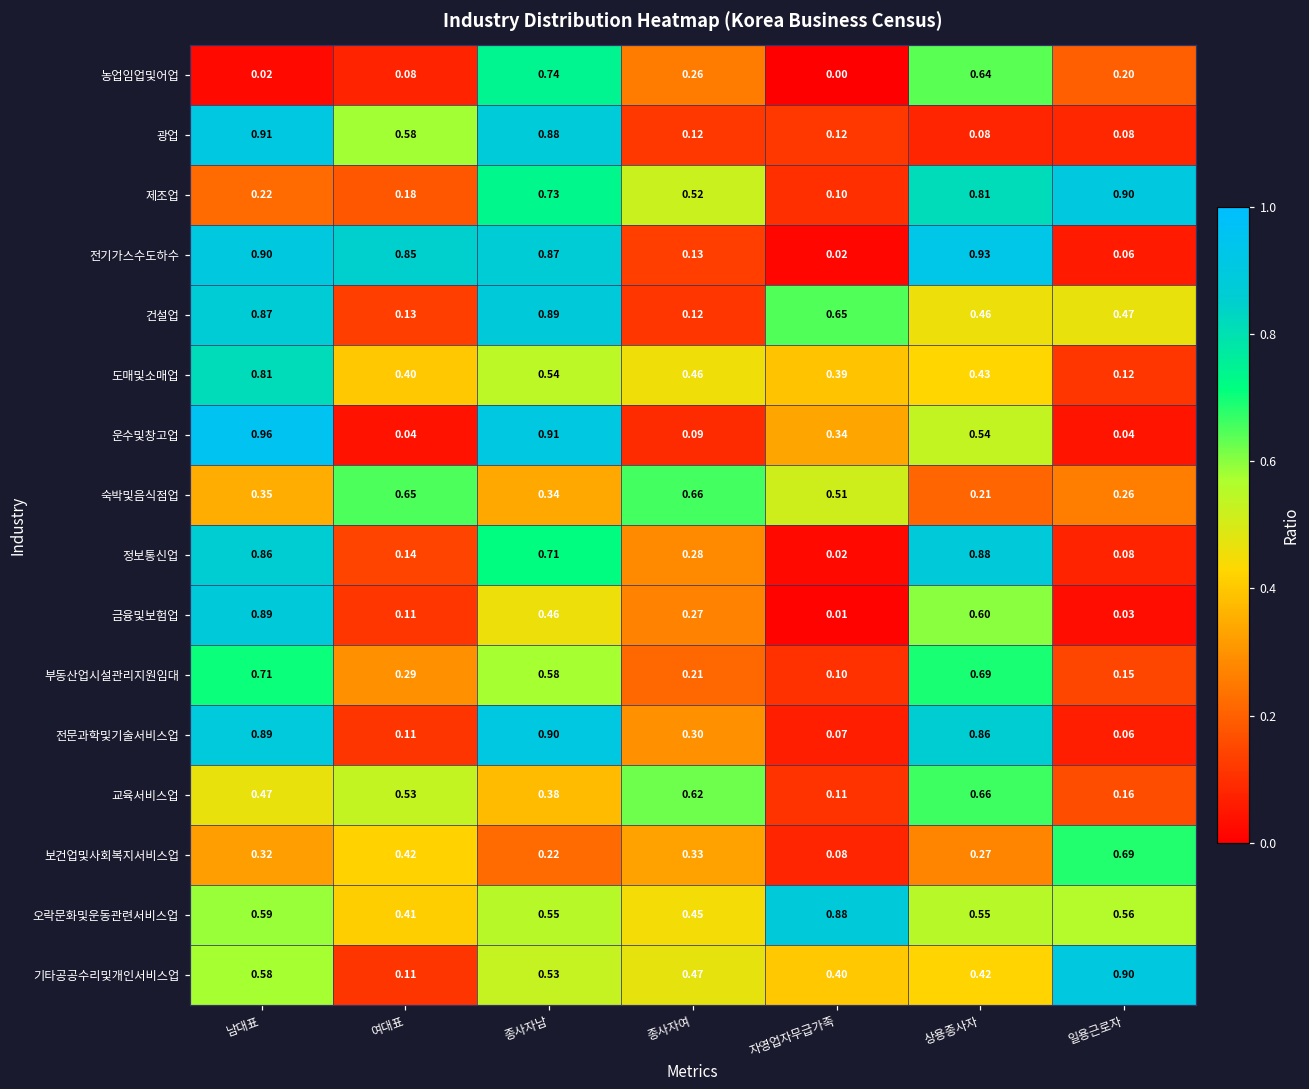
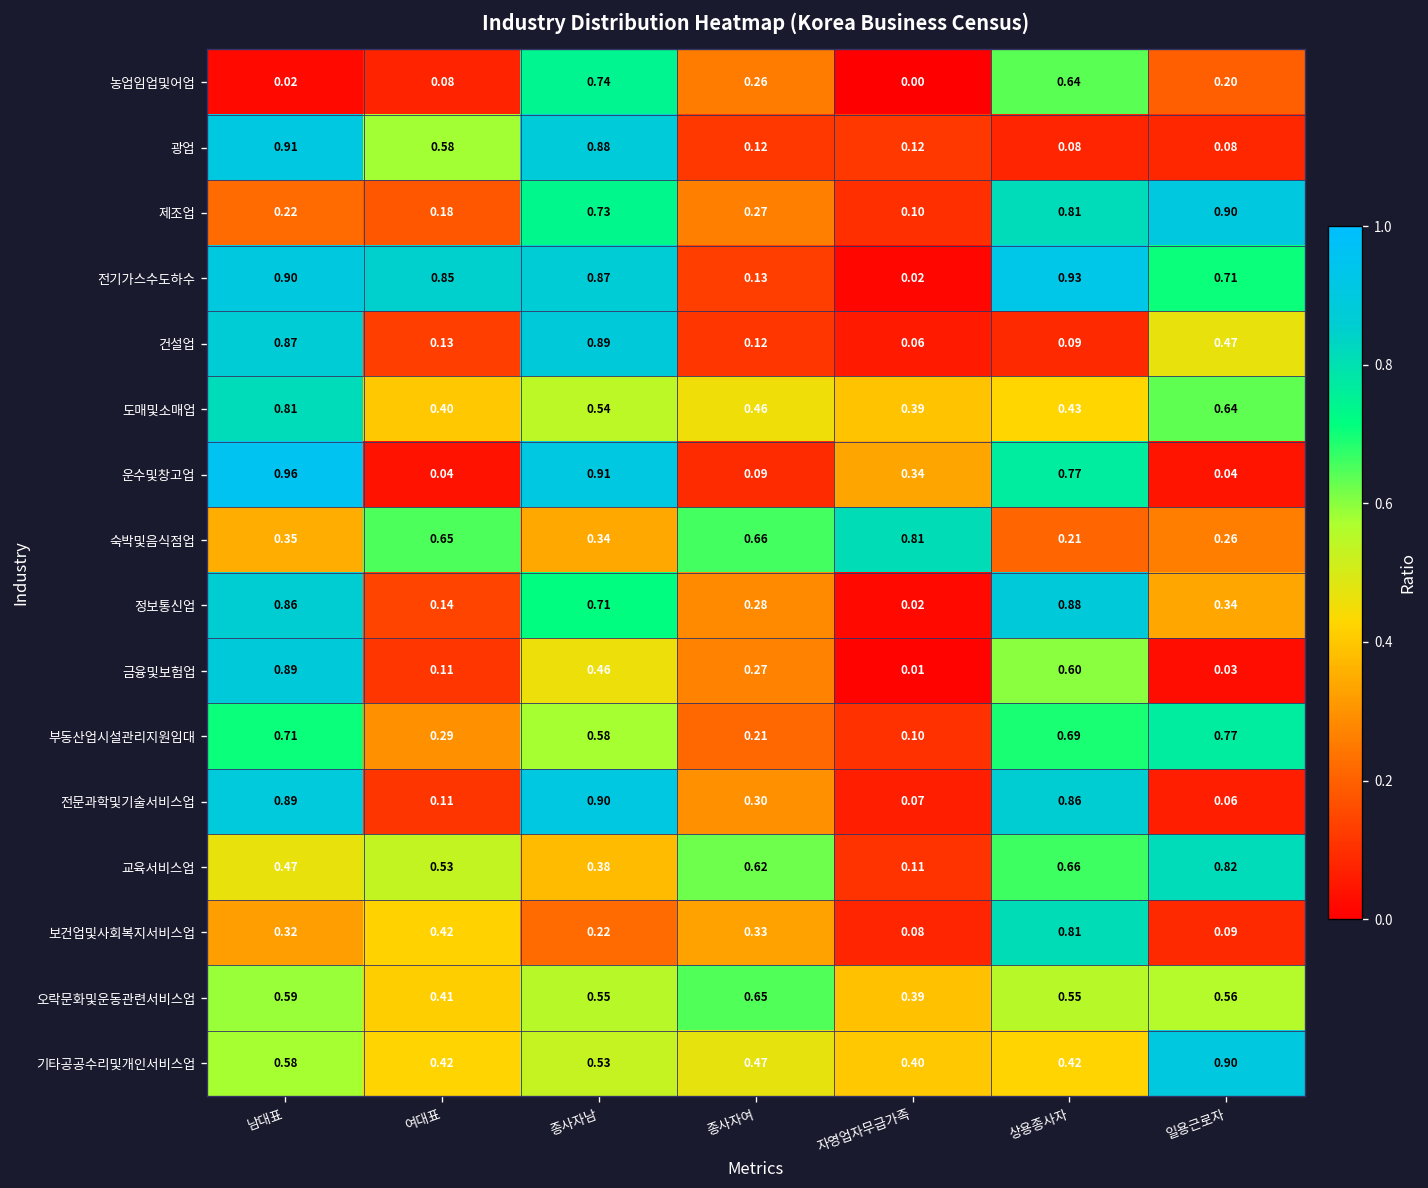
  {
    "농업임업및어업": {
      "남대표": 0.02,
      "여대표": 0.08,
      "종사자남": 0.74,
      "종사자여": 0.26,
      "자영업자무급가족": 0.00,
      "상용종사자": 0.64,
      "일용근로자": 0.20
    },
    "광업": {
      "남대표": 0.91,
      "여대표": 0.58,
      "종사자남": 0.88,
      "종사자여": 0.12,
      "자영업자무급가족": 0.12,
      "상용종사자": 0.08,
      "일용근로자": 0.08
    },
    "제조업": {
      "남대표": 0.22,
      "여대표": 0.18,
      "종사자남": 0.73,
-     "종사자여": 0.52,
+     "종사자여": 0.27,
      "자영업자무급가족": 0.10,
      "상용종사자": 0.81,
      "일용근로자": 0.90
    },
    "전기가스수도하수": {
      "남대표": 0.90,
      "여대표": 0.85,
      "종사자남": 0.87,
      "종사자여": 0.13,
      "자영업자무급가족": 0.02,
      "상용종사자": 0.93,
-     "일용근로자": 0.06
+     "일용근로자": 0.71
    },
    "건설업": {
      "남대표": 0.87,
      "여대표": 0.13,
      "종사자남": 0.89,
      "종사자여": 0.12,
-     "자영업자무급가족": 0.65,
-     "상용종사자": 0.46,
+     "자영업자무급가족": 0.06,
+     "상용종사자": 0.09,
      "일용근로자": 0.47
    },
    "도매및소매업": {
      "남대표": 0.81,
      "여대표": 0.40,
      "종사자남": 0.54,
      "종사자여": 0.46,
      "자영업자무급가족": 0.39,
      "상용종사자": 0.43,
-     "일용근로자": 0.12
+     "일용근로자": 0.64
    },
    "운수및창고업": {
      "남대표": 0.96,
      "여대표": 0.04,
      "종사자남": 0.91,
      "종사자여": 0.09,
      "자영업자무급가족": 0.34,
-     "상용종사자": 0.54,
+     "상용종사자": 0.77,
      "일용근로자": 0.04
    },
    "숙박및음식점업": {
      "남대표": 0.35,
      "여대표": 0.65,
      "종사자남": 0.34,
      "종사자여": 0.66,
-     "자영업자무급가족": 0.51,
+     "자영업자무급가족": 0.81,
      "상용종사자": 0.21,
      "일용근로자": 0.26
    },
    "정보통신업": {
      "남대표": 0.86,
      "여대표": 0.14,
      "종사자남": 0.71,
      "종사자여": 0.28,
      "자영업자무급가족": 0.02,
      "상용종사자": 0.88,
-     "일용근로자": 0.08
+     "일용근로자": 0.34
    },
    "금융및보험업": {
      "남대표": 0.89,
      "여대표": 0.11,
      "종사자남": 0.46,
      "종사자여": 0.27,
      "자영업자무급가족": 0.01,
      "상용종사자": 0.60,
      "일용근로자": 0.03
    },
    "부동산업시설관리지원임대": {
      "남대표": 0.71,
      "여대표": 0.29,
      "종사자남": 0.58,
      "종사자여": 0.21,
      "자영업자무급가족": 0.10,
      "상용종사자": 0.69,
-     "일용근로자": 0.15
+     "일용근로자": 0.77
    },
    "전문과학및기술서비스업": {
      "남대표": 0.89,
      "여대표": 0.11,
      "종사자남": 0.90,
      "종사자여": 0.30,
      "자영업자무급가족": 0.07,
      "상용종사자": 0.86,
      "일용근로자": 0.06
    },
    "교육서비스업": {
      "남대표": 0.47,
      "여대표": 0.53,
      "종사자남": 0.38,
      "종사자여": 0.62,
      "자영업자무급가족": 0.11,
      "상용종사자": 0.66,
-     "일용근로자": 0.16
+     "일용근로자": 0.82
    },
    "보건업및사회복지서비스업": {
      "남대표": 0.32,
      "여대표": 0.42,
      "종사자남": 0.22,
      "종사자여": 0.33,
      "자영업자무급가족": 0.08,
-     "상용종사자": 0.27,
-     "일용근로자": 0.69
+     "상용종사자": 0.81,
+     "일용근로자": 0.09
    },
    "오락문화및운동관련서비스업": {
      "남대표": 0.59,
      "여대표": 0.41,
      "종사자남": 0.55,
-     "종사자여": 0.45,
-     "자영업자무급가족": 0.88,
+     "종사자여": 0.65,
+     "자영업자무급가족": 0.39,
      "상용종사자": 0.55,
      "일용근로자": 0.56
    },
    "기타공공수리및개인서비스업": {
      "남대표": 0.58,
-     "여대표": 0.11,
+     "여대표": 0.42,
      "종사자남": 0.53,
      "종사자여": 0.47,
      "자영업자무급가족": 0.40,
      "상용종사자": 0.42,
      "일용근로자": 0.90
    }
  }
